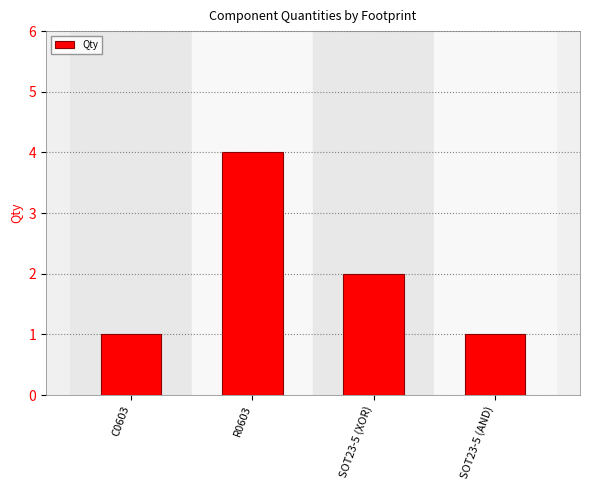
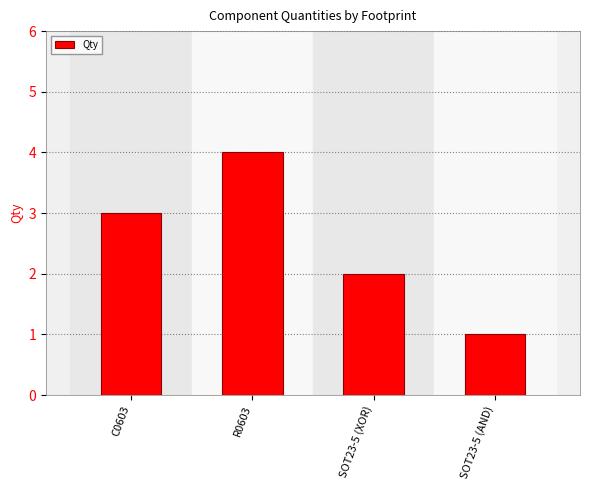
  {
-   "C0603": 1,
+   "C0603": 3,
    "R0603": 4,
    "SOT23-5 (XOR)": 2,
    "SOT23-5 (AND)": 1
  }
